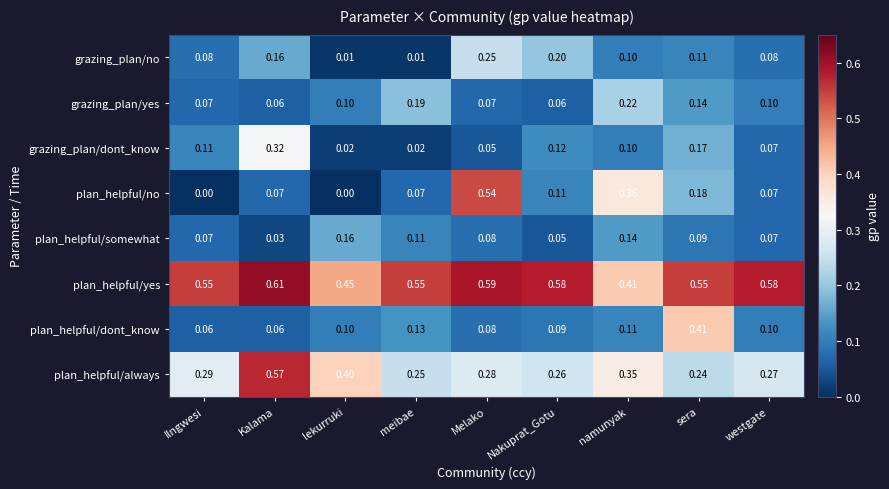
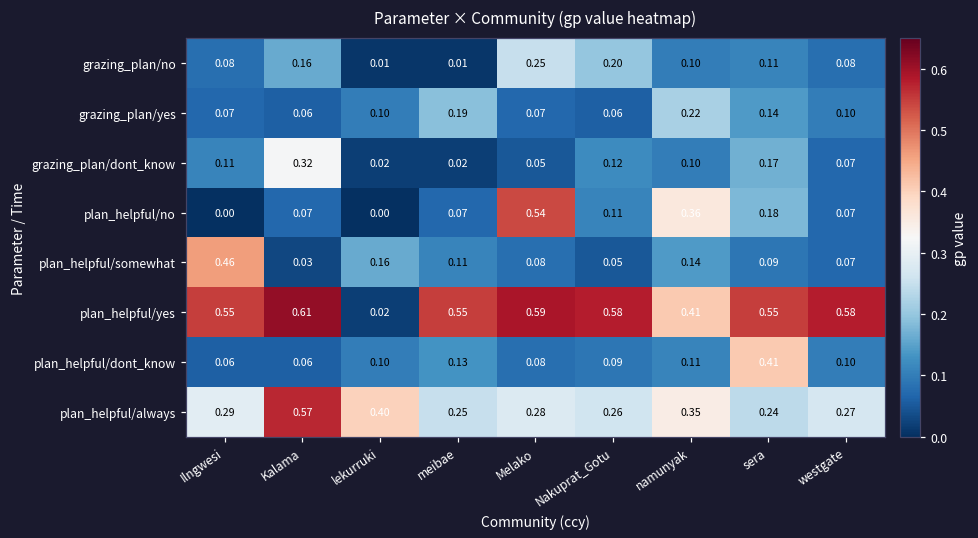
  {
    "grazing_plan/no": {
      "Ilngwesi": 0.08,
      "Kalama": 0.16,
      "lekurruki": 0.01,
      "meibae": 0.01,
      "Melako": 0.25,
      "Nakuprat_Gotu": 0.20,
      "namunyak": 0.10,
      "sera": 0.11,
      "westgate": 0.08
    },
    "grazing_plan/yes": {
      "Ilngwesi": 0.07,
      "Kalama": 0.06,
      "lekurruki": 0.10,
      "meibae": 0.19,
      "Melako": 0.07,
      "Nakuprat_Gotu": 0.06,
      "namunyak": 0.22,
      "sera": 0.14,
      "westgate": 0.10
    },
    "grazing_plan/dont_know": {
      "Ilngwesi": 0.11,
      "Kalama": 0.32,
      "lekurruki": 0.02,
      "meibae": 0.02,
      "Melako": 0.05,
      "Nakuprat_Gotu": 0.12,
      "namunyak": 0.10,
      "sera": 0.17,
      "westgate": 0.07
    },
    "plan_helpful/no": {
      "Ilngwesi": 0.00,
      "Kalama": 0.07,
      "lekurruki": 0.00,
      "meibae": 0.07,
      "Melako": 0.54,
      "Nakuprat_Gotu": 0.11,
      "sera": 0.18,
      "westgate": 0.07
    },
    "plan_helpful/somewhat": {
-     "Ilngwesi": 0.07,
+     "Ilngwesi": 0.46,
      "Kalama": 0.03,
      "lekurruki": 0.16,
      "meibae": 0.11,
      "Melako": 0.08,
      "Nakuprat_Gotu": 0.05,
      "namunyak": 0.14,
      "sera": 0.09,
      "westgate": 0.07
    },
    "plan_helpful/yes": {
      "Ilngwesi": 0.55,
      "Kalama": 0.61,
-     "lekurruki": 0.45,
+     "lekurruki": 0.02,
      "meibae": 0.55,
      "Melako": 0.59,
      "Nakuprat_Gotu": 0.58,
      "namunyak": 0.41,
      "sera": 0.55,
      "westgate": 0.58
    },
    "plan_helpful/dont_know": {
      "Ilngwesi": 0.06,
      "Kalama": 0.06,
      "lekurruki": 0.10,
      "meibae": 0.13,
      "Melako": 0.08,
      "Nakuprat_Gotu": 0.09,
      "namunyak": 0.11,
      "sera": 0.41,
      "westgate": 0.10
    },
    "plan_helpful/always": {
      "Ilngwesi": 0.29,
      "Kalama": 0.57,
      "lekurruki": 0.40,
      "meibae": 0.25,
      "Melako": 0.28,
      "Nakuprat_Gotu": 0.26,
      "namunyak": 0.35,
      "sera": 0.24,
      "westgate": 0.27
    }
  }
